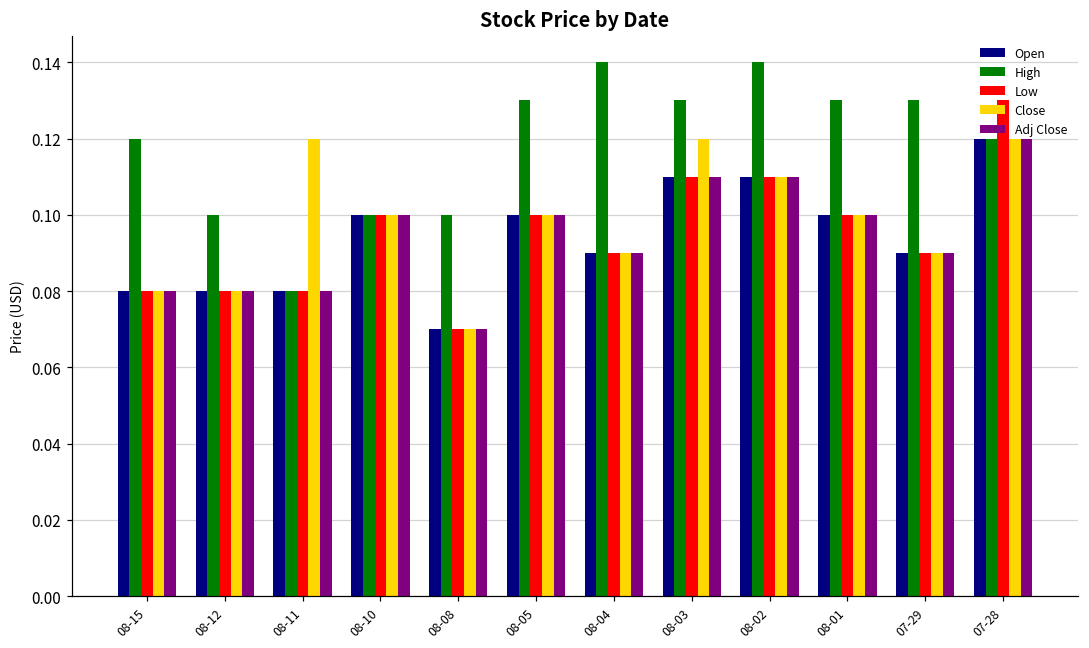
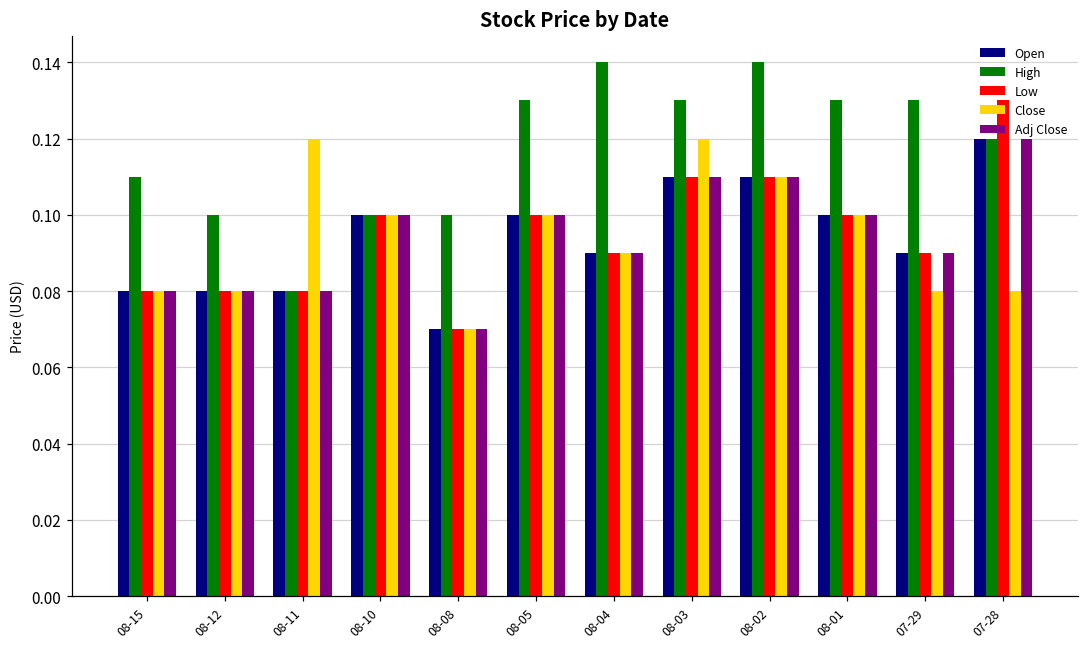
  {
    "Open": {
      "08-15": 0.08,
      "08-12": 0.08,
      "08-11": 0.08,
      "08-10": 0.10,
      "08-08": 0.07,
      "08-05": 0.10,
      "08-04": 0.09,
      "08-03": 0.11,
      "08-02": 0.11,
      "08-01": 0.10,
      "07-29": 0.09,
      "07-28": 0.12
    },
    "High": {
-     "08-15": 0.12,
+     "08-15": 0.11,
      "08-12": 0.10,
      "08-11": 0.08,
      "08-10": 0.10,
      "08-08": 0.10,
      "08-05": 0.13,
      "08-04": 0.14,
      "08-03": 0.13,
      "08-02": 0.14,
      "08-01": 0.13,
      "07-29": 0.13,
      "07-28": 0.12
    },
    "Low": {
      "08-15": 0.08,
      "08-12": 0.08,
      "08-11": 0.08,
      "08-10": 0.10,
      "08-08": 0.07,
      "08-05": 0.10,
      "08-04": 0.09,
      "08-03": 0.11,
      "08-02": 0.11,
      "08-01": 0.10,
      "07-29": 0.09,
      "07-28": 0.13
    },
    "Close": {
      "08-15": 0.08,
      "08-12": 0.08,
      "08-11": 0.12,
      "08-10": 0.10,
      "08-08": 0.07,
      "08-05": 0.10,
      "08-04": 0.09,
      "08-03": 0.12,
      "08-02": 0.11,
      "08-01": 0.10,
-     "07-29": 0.09,
-     "07-28": 0.12
+     "07-29": 0.08,
+     "07-28": 0.08
    },
    "Adj Close": {
      "08-15": 0.08,
      "08-12": 0.08,
      "08-11": 0.08,
      "08-10": 0.10,
      "08-08": 0.07,
      "08-05": 0.10,
      "08-04": 0.09,
      "08-03": 0.11,
      "08-02": 0.11,
      "08-01": 0.10,
      "07-29": 0.09,
      "07-28": 0.12
    }
  }
